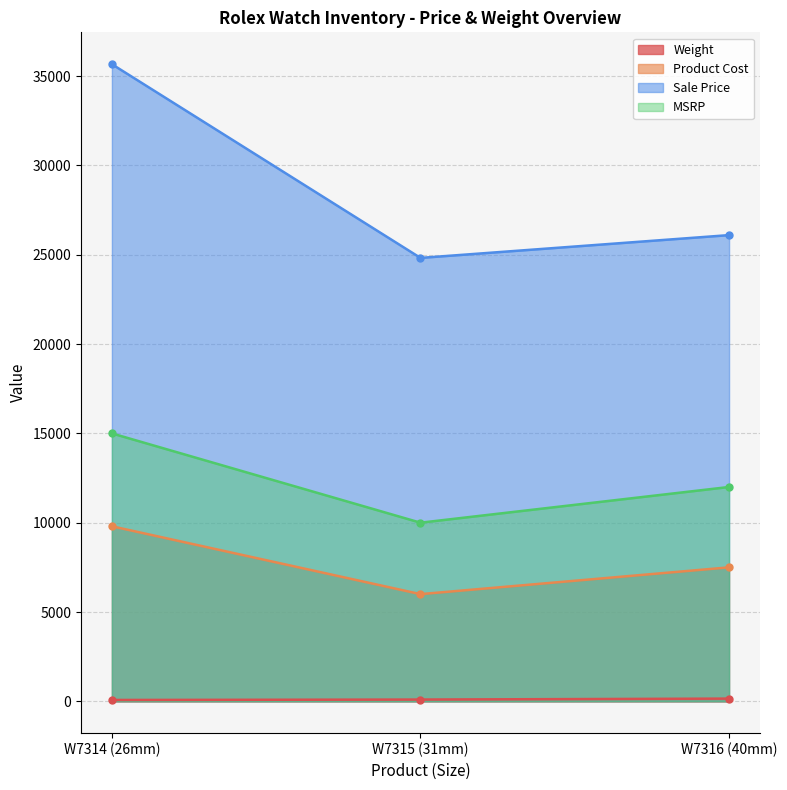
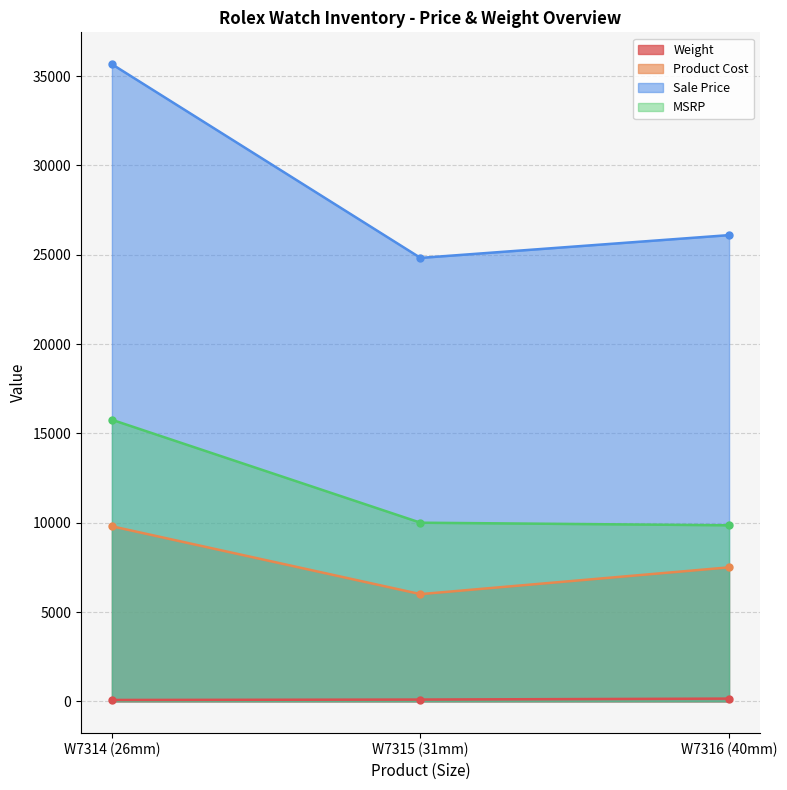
  {
    "Sale Price": {
      "W7314 (26mm)": 35700,
      "W7315 (31mm)": 24800,
      "W7316 (40mm)": 26100
    },
    "MSRP": {
-     "W7314 (26mm)": 15000,
+     "W7314 (26mm)": 15800,
      "W7315 (31mm)": 10000,
-     "W7316 (40mm)": 12000
+     "W7316 (40mm)": 9900
    }
  }
